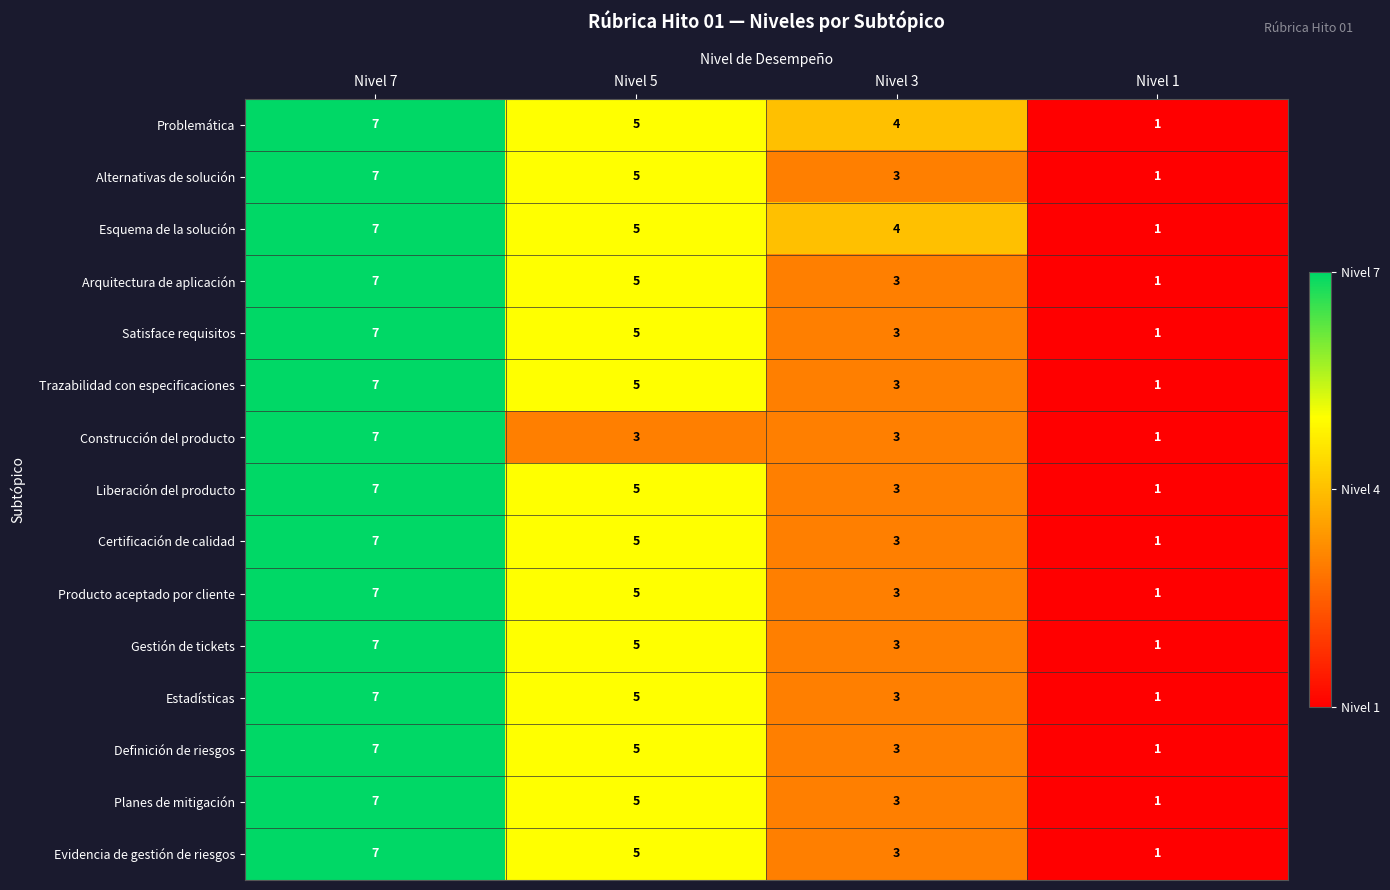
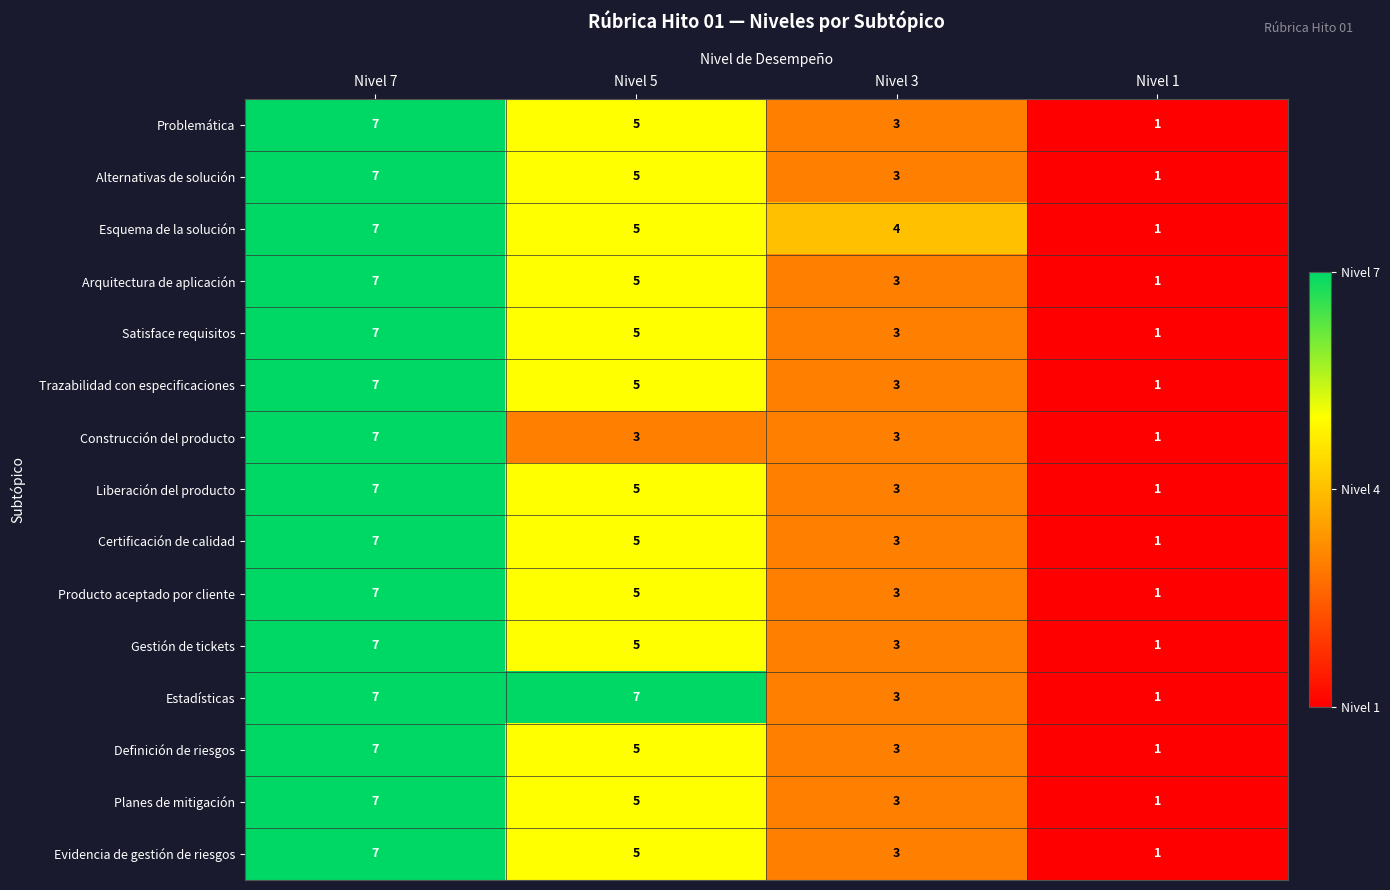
  {
    "Problemática": {
      "Nivel 7": 7,
      "Nivel 5": 5,
-     "Nivel 3": 4,
+     "Nivel 3": 3,
      "Nivel 1": 1
    },
    "Alternativas de solución": {
      "Nivel 7": 7,
      "Nivel 5": 5,
      "Nivel 3": 3,
      "Nivel 1": 1
    },
    "Esquema de la solución": {
      "Nivel 7": 7,
      "Nivel 5": 5,
      "Nivel 3": 4,
      "Nivel 1": 1
    },
    "Arquitectura de aplicación": {
      "Nivel 7": 7,
      "Nivel 5": 5,
      "Nivel 3": 3,
      "Nivel 1": 1
    },
    "Satisface requisitos": {
      "Nivel 7": 7,
      "Nivel 5": 5,
      "Nivel 3": 3,
      "Nivel 1": 1
    },
    "Trazabilidad con especificaciones": {
      "Nivel 7": 7,
      "Nivel 5": 5,
      "Nivel 3": 3,
      "Nivel 1": 1
    },
    "Construcción del producto": {
      "Nivel 7": 7,
      "Nivel 5": 3,
      "Nivel 3": 3,
      "Nivel 1": 1
    },
    "Liberación del producto": {
      "Nivel 7": 7,
      "Nivel 5": 5,
      "Nivel 3": 3,
      "Nivel 1": 1
    },
    "Certificación de calidad": {
      "Nivel 7": 7,
      "Nivel 5": 5,
      "Nivel 3": 3,
      "Nivel 1": 1
    },
    "Producto aceptado por cliente": {
      "Nivel 7": 7,
      "Nivel 5": 5,
      "Nivel 3": 3,
      "Nivel 1": 1
    },
    "Gestión de tickets": {
      "Nivel 7": 7,
      "Nivel 5": 5,
      "Nivel 3": 3,
      "Nivel 1": 1
    },
    "Estadísticas": {
      "Nivel 7": 7,
-     "Nivel 5": 5,
+     "Nivel 5": 7,
      "Nivel 3": 3,
      "Nivel 1": 1
    },
    "Definición de riesgos": {
      "Nivel 7": 7,
      "Nivel 5": 5,
      "Nivel 3": 3,
      "Nivel 1": 1
    },
    "Planes de mitigación": {
      "Nivel 7": 7,
      "Nivel 5": 5,
      "Nivel 3": 3,
      "Nivel 1": 1
    },
    "Evidencia de gestión de riesgos": {
      "Nivel 7": 7,
      "Nivel 5": 5,
      "Nivel 3": 3,
      "Nivel 1": 1
    }
  }
